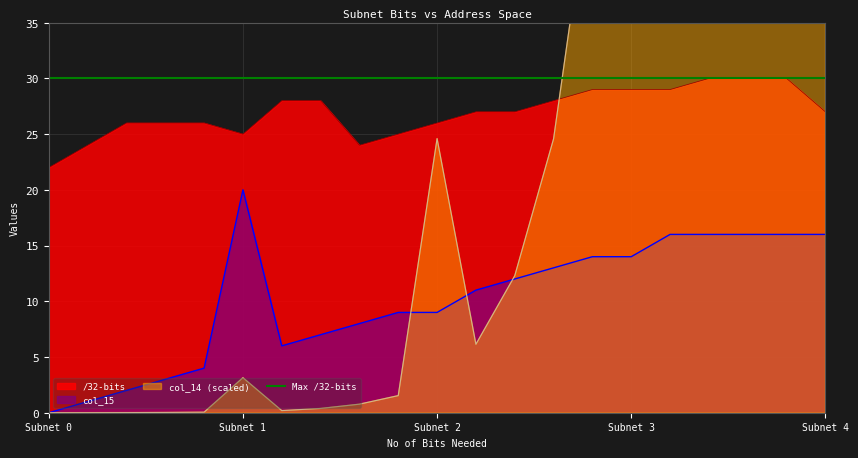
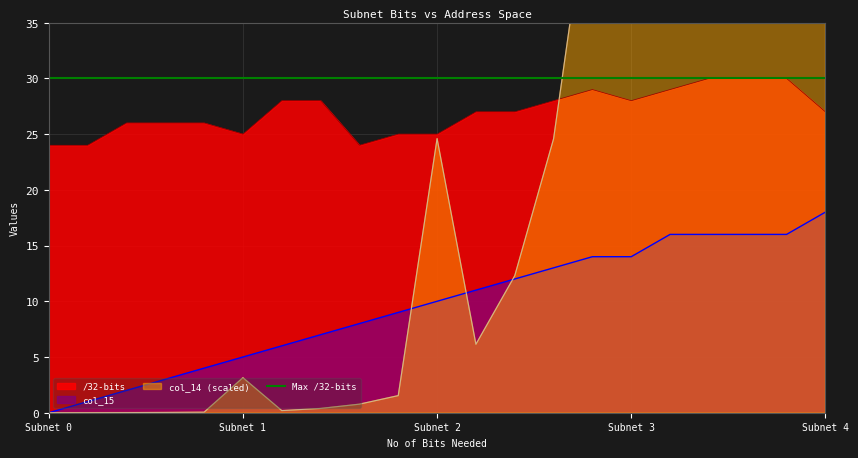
  {
    "/32-bits": {
-     "Subnet 0": 22,
+     "Subnet 0": 24,
      "Subnet 1": 25,
-     "Subnet 2": 26,
-     "Subnet 3": 29,
+     "Subnet 2": 25,
+     "Subnet 3": 28,
      "Subnet 4": 27
    },
    "col_15": {
-     "Subnet 1": 20,
-     "Subnet 2": 9,
+     "Subnet 1": 5,
+     "Subnet 2": 10,
      "Subnet 3": 14,
-     "Subnet 4": 16
+     "Subnet 4": 18
    },
    "col_14 (scaled)": {
      "Subnet 1": 3,
      "Subnet 2": 24.6
    }
  }
